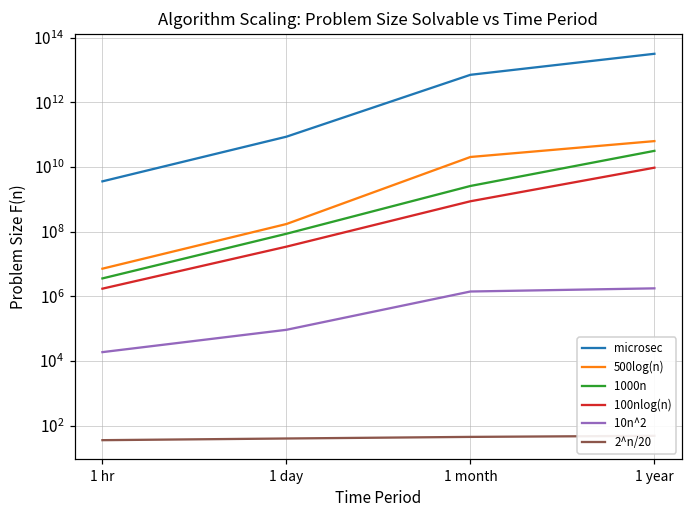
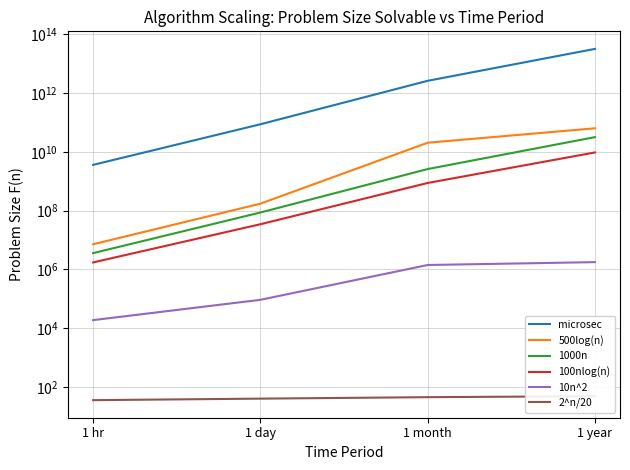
  {
    "microsec": {
      "1 hr": 4000000000,
      "1 day": 90000000000,
-     "1 month": 7000000000000,
+     "1 month": 3000000000000,
      "1 year": 30000000000000
    },
    "500log(n)": {
      "1 hr": 7000000,
      "1 day": 200000000,
      "1 month": 20000000000,
      "1 year": 60000000000
    },
    "1000n": {
      "1 hr": 4000000,
      "1 day": 90000000,
      "1 month": 3000000000,
      "1 year": 30000000000
    },
    "100nlog(n)": {
      "1 hr": 2000000,
      "1 day": 30000000,
      "1 month": 900000000,
      "1 year": 10000000000
    },
    "10n^2": {
      "1 hr": 20000,
      "1 day": 90000,
      "1 month": 1000000,
      "1 year": 2000000
    },
    "2^n/20": {
      "1 hr": 40,
      "1 day": 40,
      "1 month": 50
    }
  }
